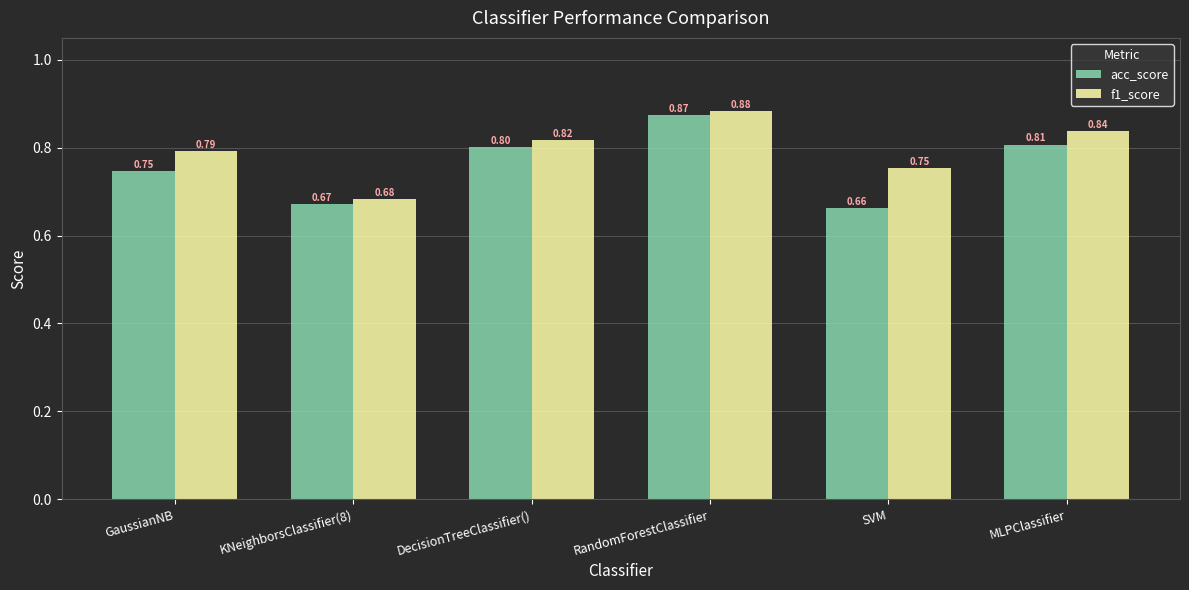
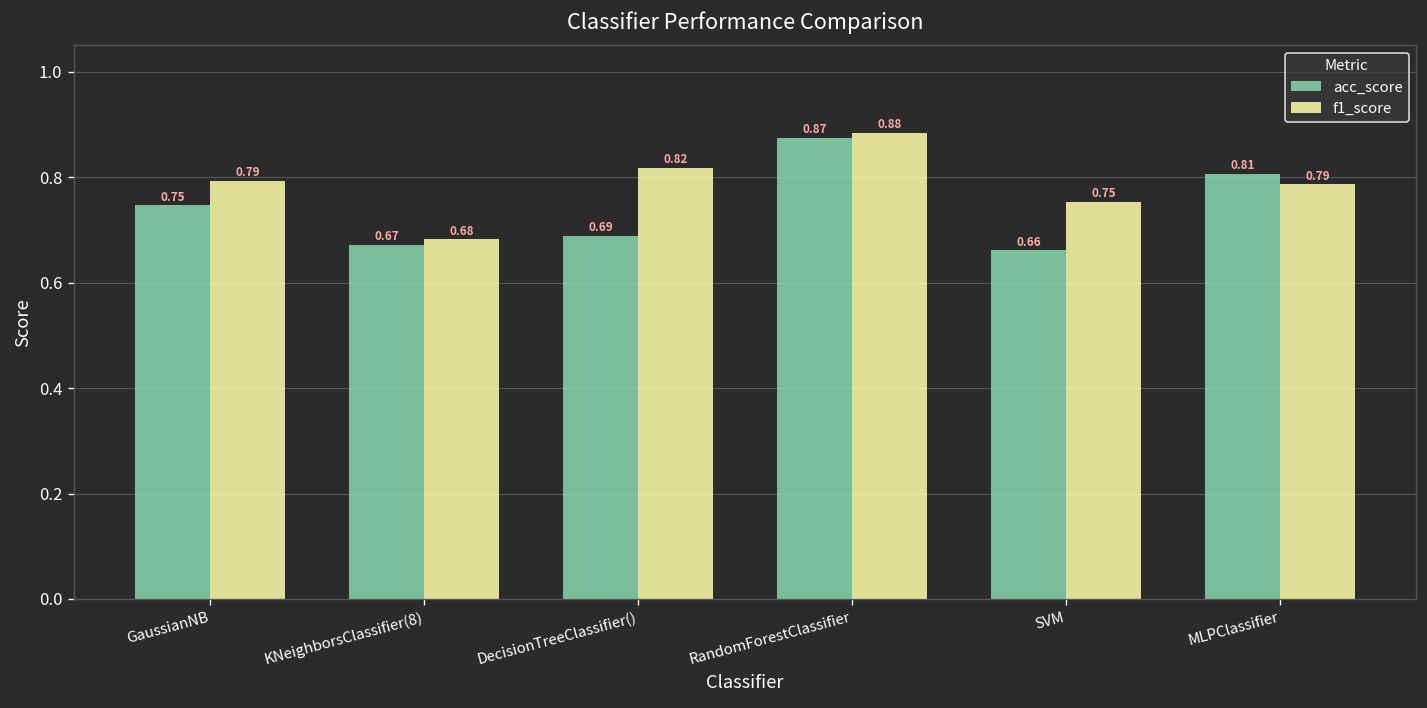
  {
    "acc_score": {
      "GaussianNB": 0.75,
      "KNeighborsClassifier(8)": 0.67,
-     "DecisionTreeClassifier()": 0.80,
+     "DecisionTreeClassifier()": 0.69,
      "RandomForestClassifier": 0.87,
      "SVM": 0.66,
      "MLPClassifier": 0.81
    },
    "f1_score": {
      "GaussianNB": 0.79,
      "KNeighborsClassifier(8)": 0.68,
      "DecisionTreeClassifier()": 0.82,
      "RandomForestClassifier": 0.88,
      "SVM": 0.75,
-     "MLPClassifier": 0.84
+     "MLPClassifier": 0.79
    }
  }
